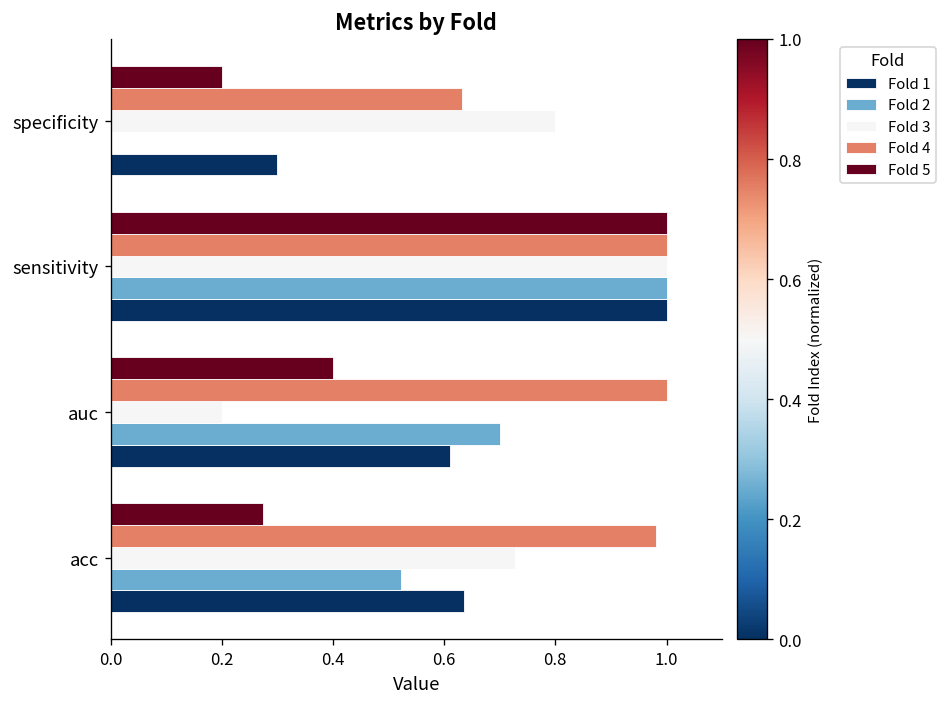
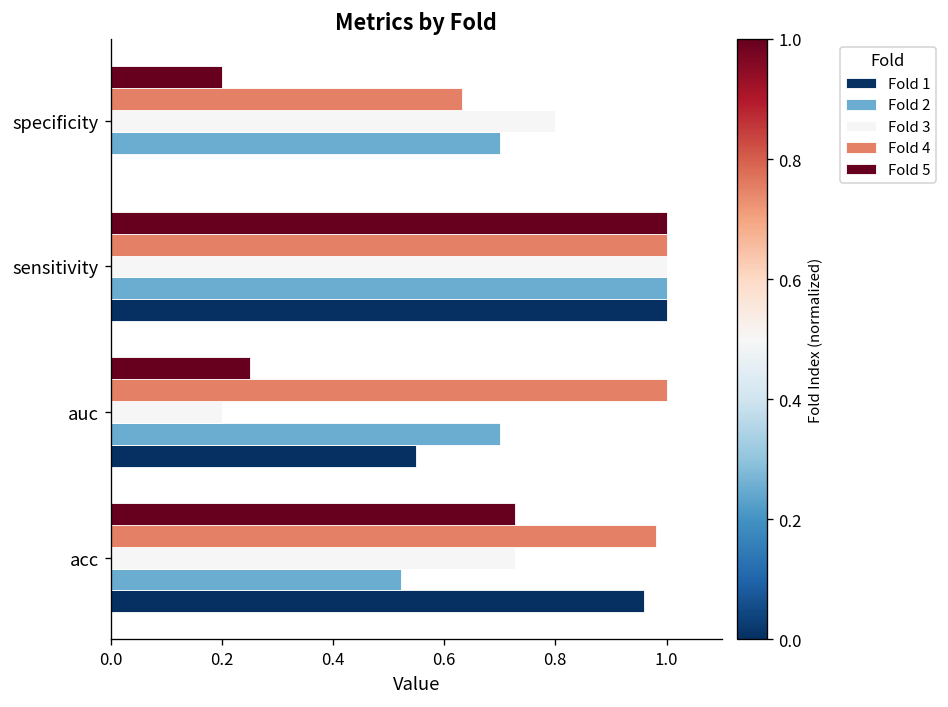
  {
    "Fold 1": {
-     "specificity": 0.3,
+     "specificity": 0.0,
      "sensitivity": 1.00,
-     "auc": 0.61,
-     "acc": 0.64
+     "auc": 0.55,
+     "acc": 0.96
    },
    "Fold 2": {
-     "specificity": 0.0,
+     "specificity": 0.7,
      "sensitivity": 1.0,
      "auc": 0.7,
      "acc": 0.52
    },
    "Fold 3": {
      "specificity": 0.80,
      "sensitivity": 1.00,
      "auc": 0.20,
      "acc": 0.73
    },
    "Fold 4": {
      "specificity": 0.63,
      "sensitivity": 1.00,
      "auc": 1.00,
      "acc": 0.98
    },
    "Fold 5": {
      "specificity": 0.20,
      "sensitivity": 1.00,
-     "auc": 0.40,
-     "acc": 0.27
+     "auc": 0.25,
+     "acc": 0.73
    }
  }
